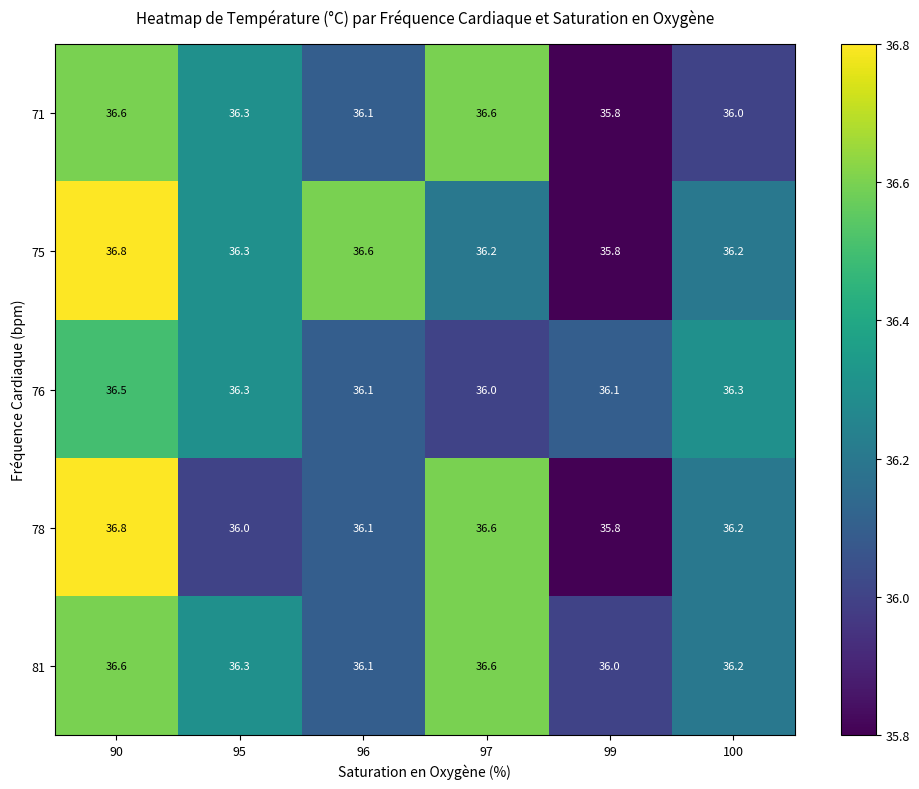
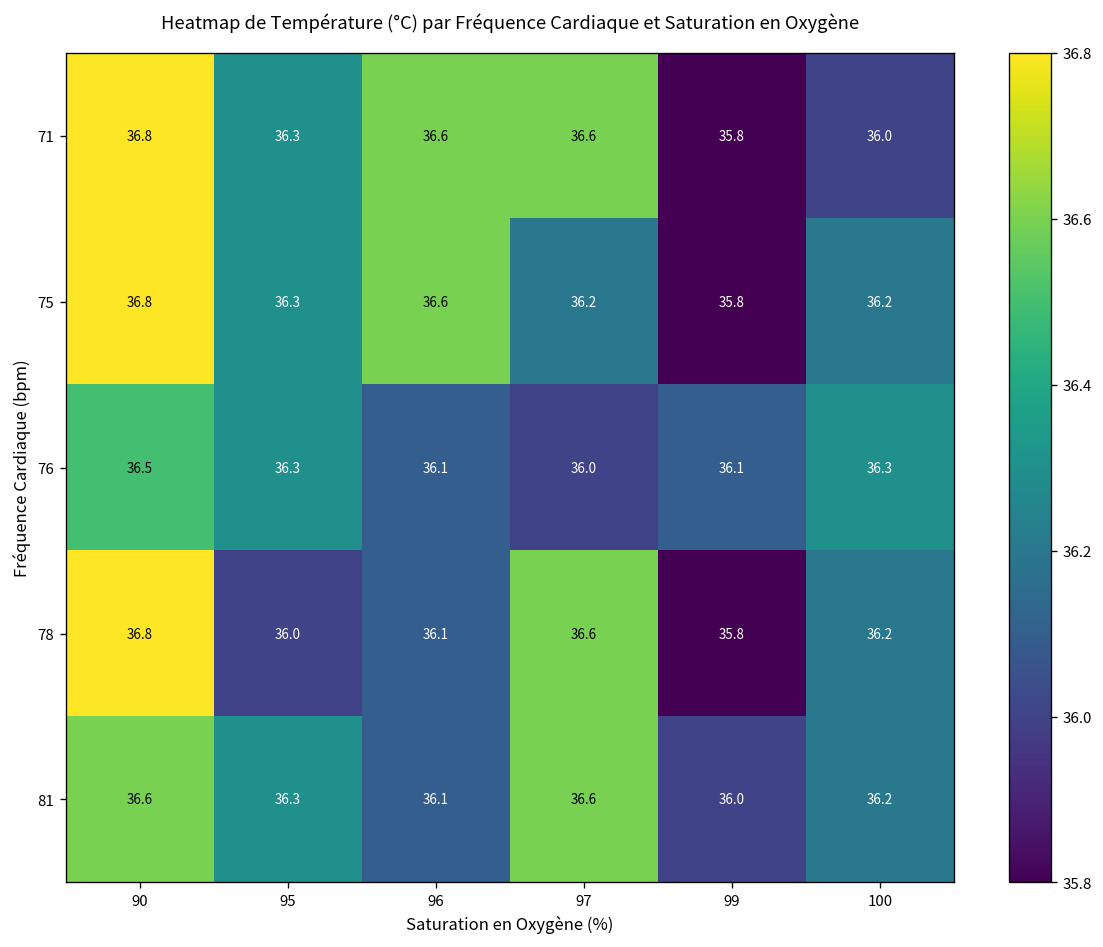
  {
    "71": {
-     "90": 36.6,
+     "90": 36.8,
      "95": 36.3,
-     "96": 36.1,
+     "96": 36.6,
      "97": 36.6,
      "99": 35.8,
      "100": 36.0
    },
    "75": {
      "90": 36.8,
      "95": 36.3,
      "96": 36.6,
      "97": 36.2,
      "99": 35.8,
      "100": 36.2
    },
    "76": {
      "90": 36.5,
      "95": 36.3,
      "96": 36.1,
      "97": 36.0,
      "99": 36.1,
      "100": 36.3
    },
    "78": {
      "90": 36.8,
      "95": 36.0,
      "96": 36.1,
      "97": 36.6,
      "99": 35.8,
      "100": 36.2
    },
    "81": {
      "90": 36.6,
      "95": 36.3,
      "96": 36.1,
      "97": 36.6,
      "99": 36.0,
      "100": 36.2
    }
  }
